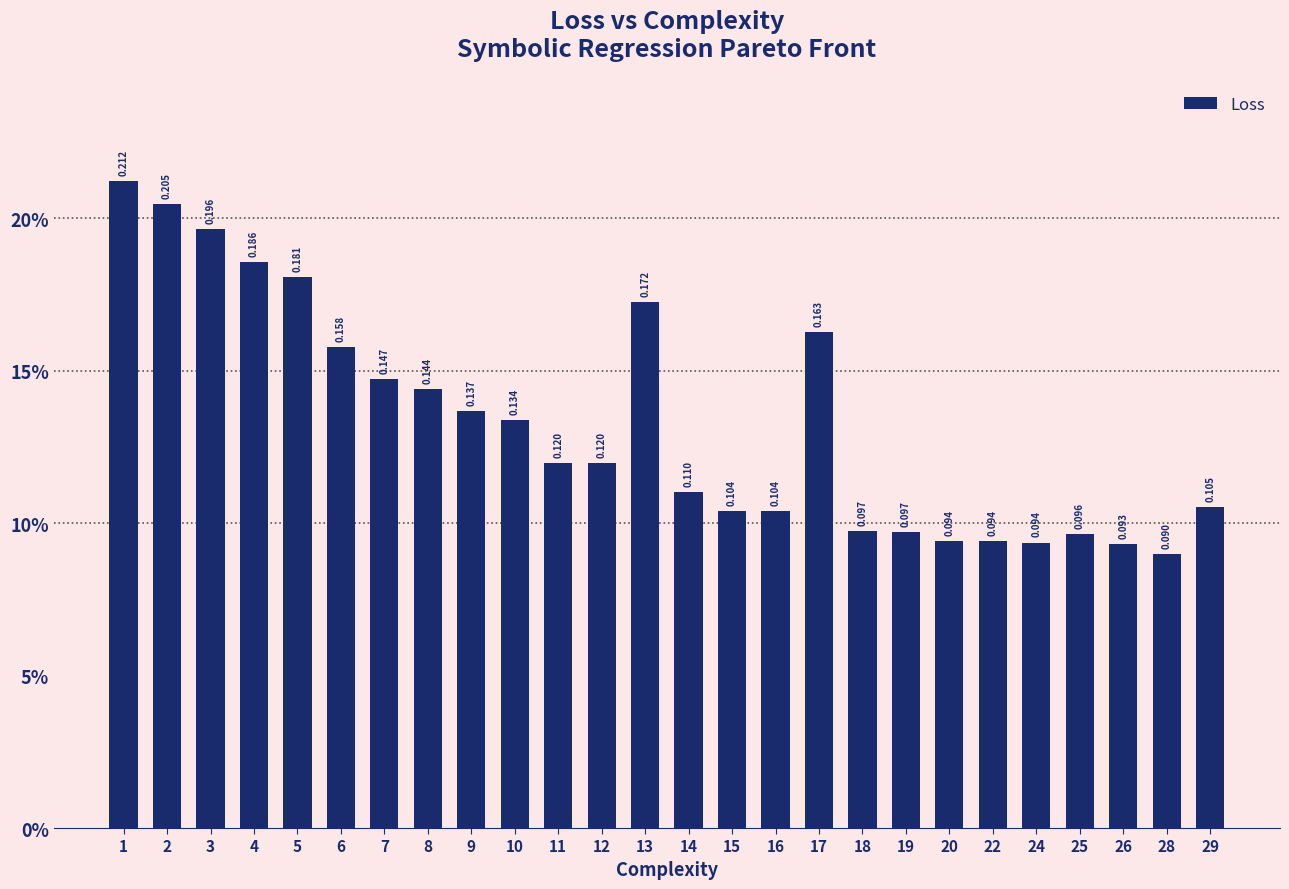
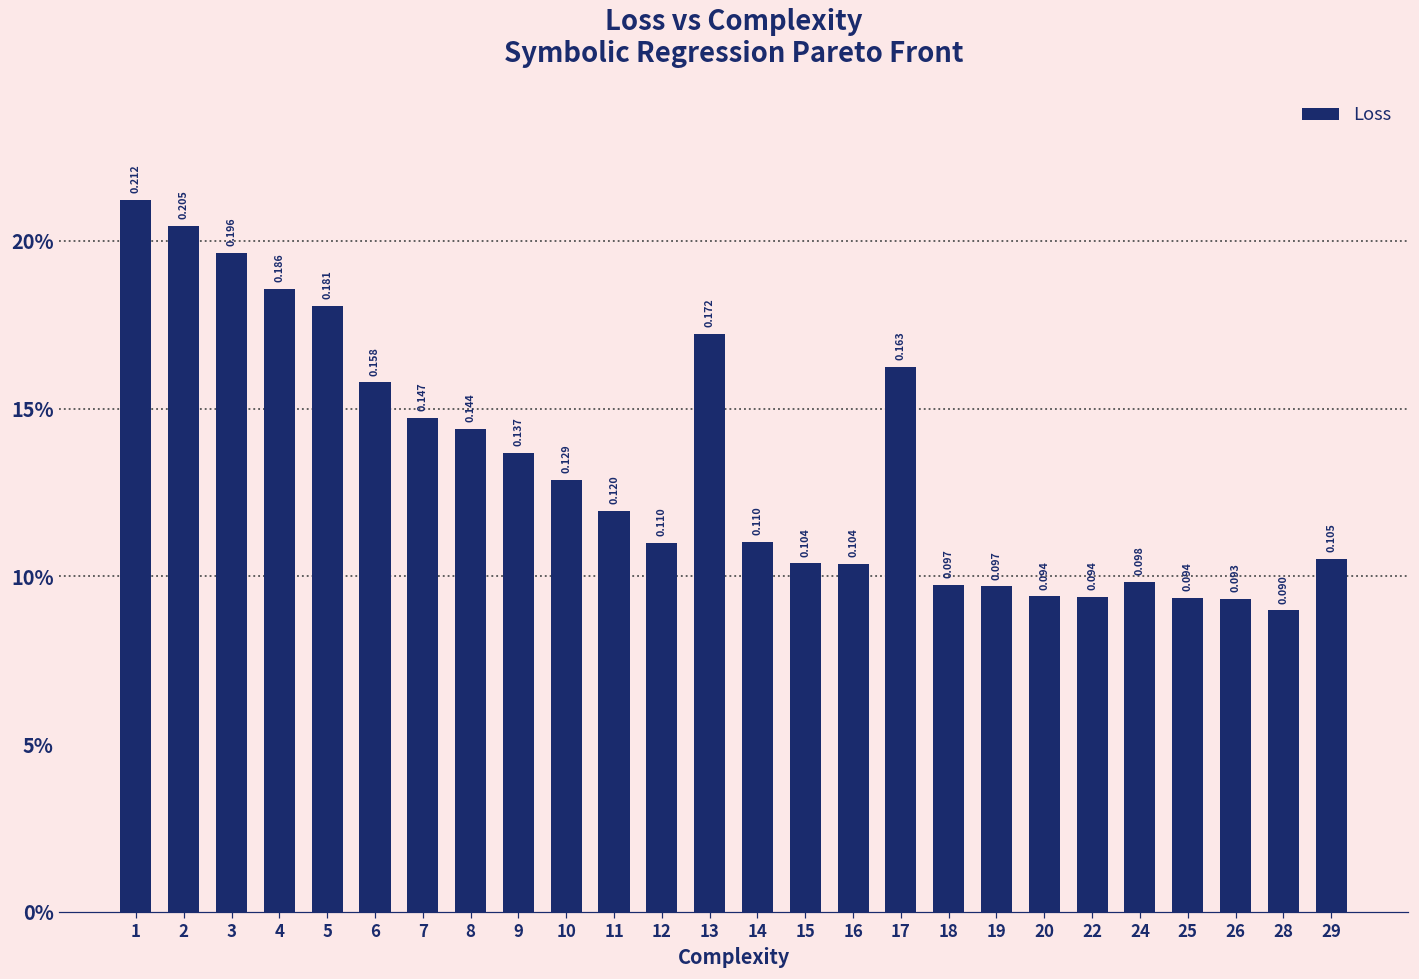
  {
    "1": 0.212,
    "2": 0.205,
    "3": 0.196,
    "4": 0.186,
    "5": 0.181,
    "6": 0.158,
    "7": 0.147,
    "8": 0.144,
    "9": 0.137,
-   "10": 0.134,
+   "10": 0.129,
    "11": 0.120,
-   "12": 0.120,
+   "12": 0.110,
    "13": 0.172,
    "14": 0.110,
    "15": 0.104,
    "16": 0.104,
    "17": 0.163,
    "18": 0.097,
    "19": 0.097,
    "20": 0.094,
    "22": 0.094,
-   "24": 0.094,
-   "25": 0.096,
+   "24": 0.098,
+   "25": 0.094,
    "26": 0.093,
    "28": 0.090,
    "29": 0.105
  }
